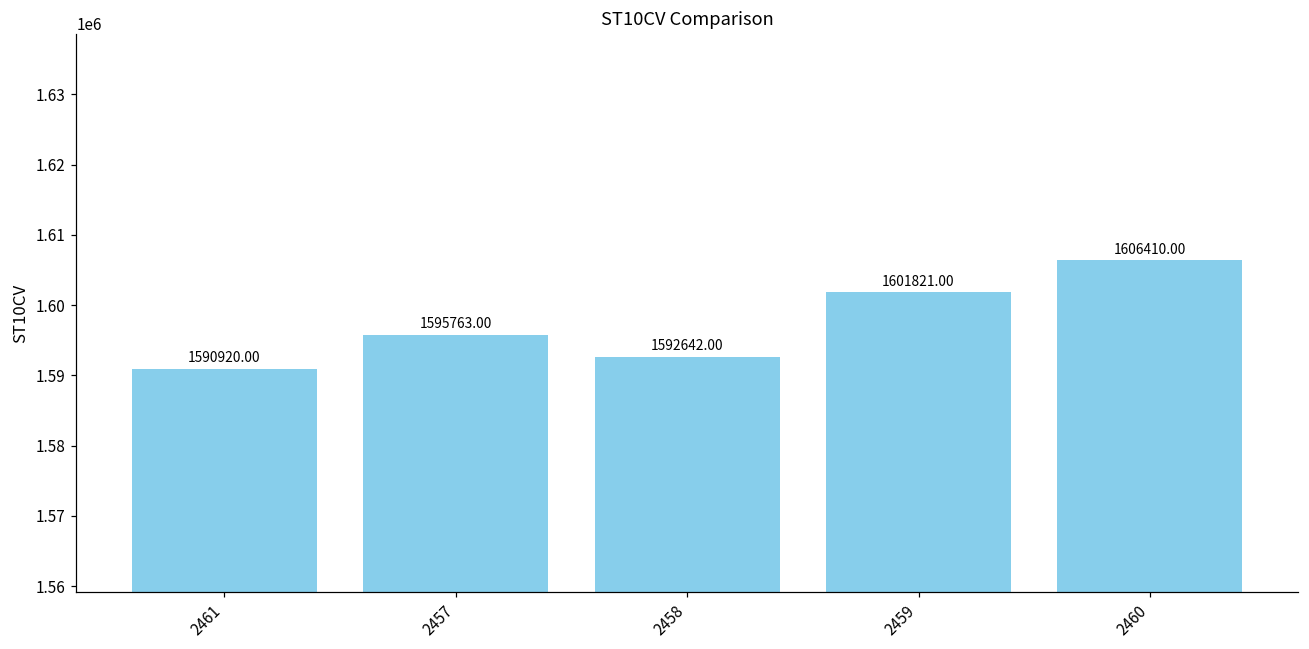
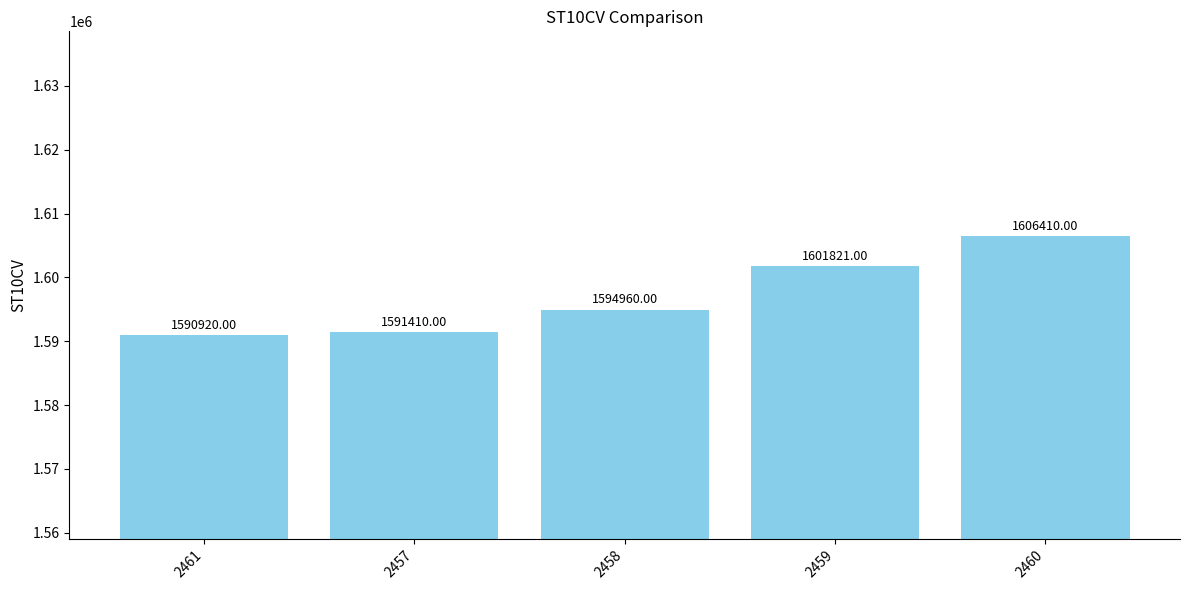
  {
    "2461": 1590920.00,
-   "2457": 1595763.00,
-   "2458": 1592642.00,
+   "2457": 1591410.00,
+   "2458": 1594960.00,
    "2459": 1601821.00,
    "2460": 1606410.00
  }
